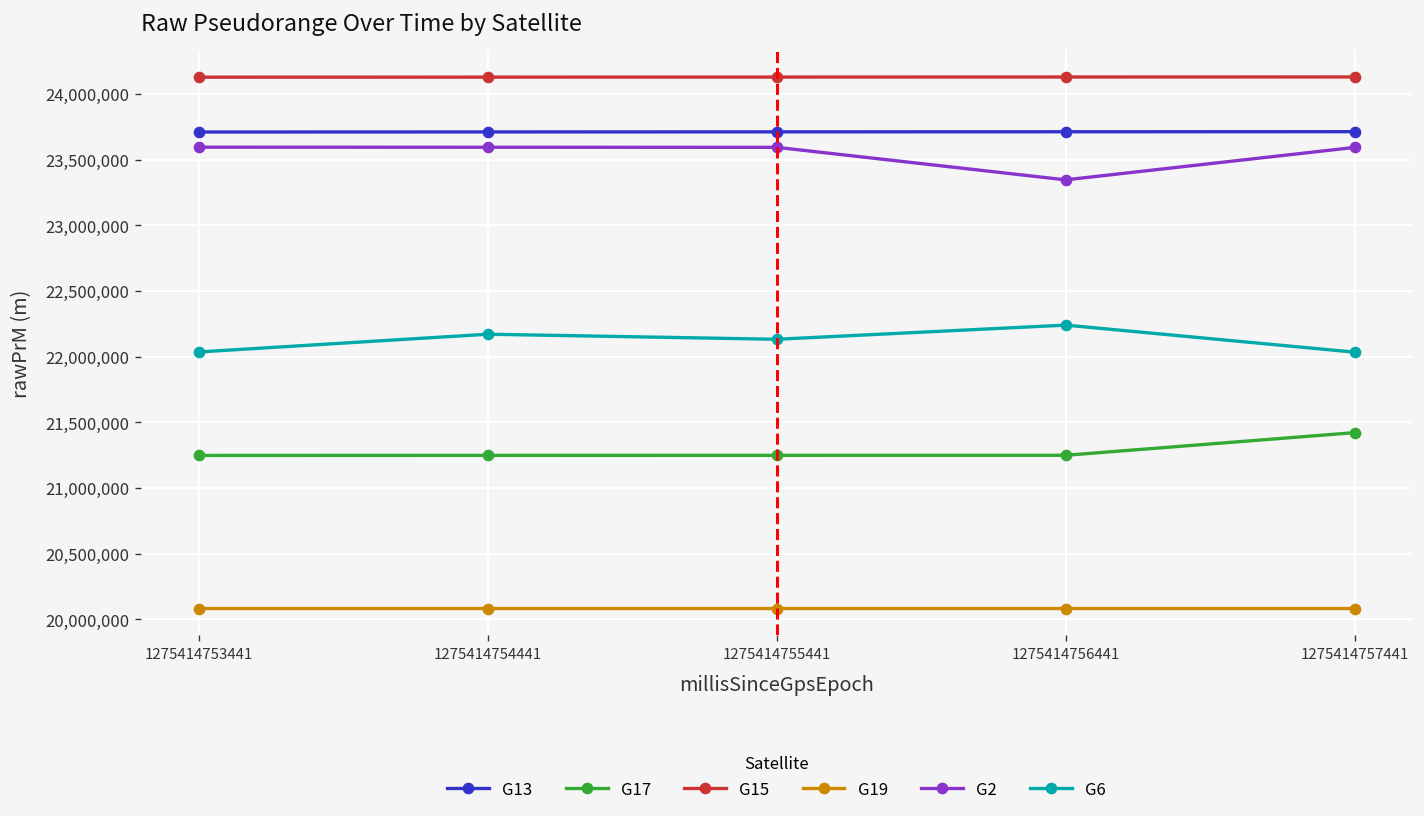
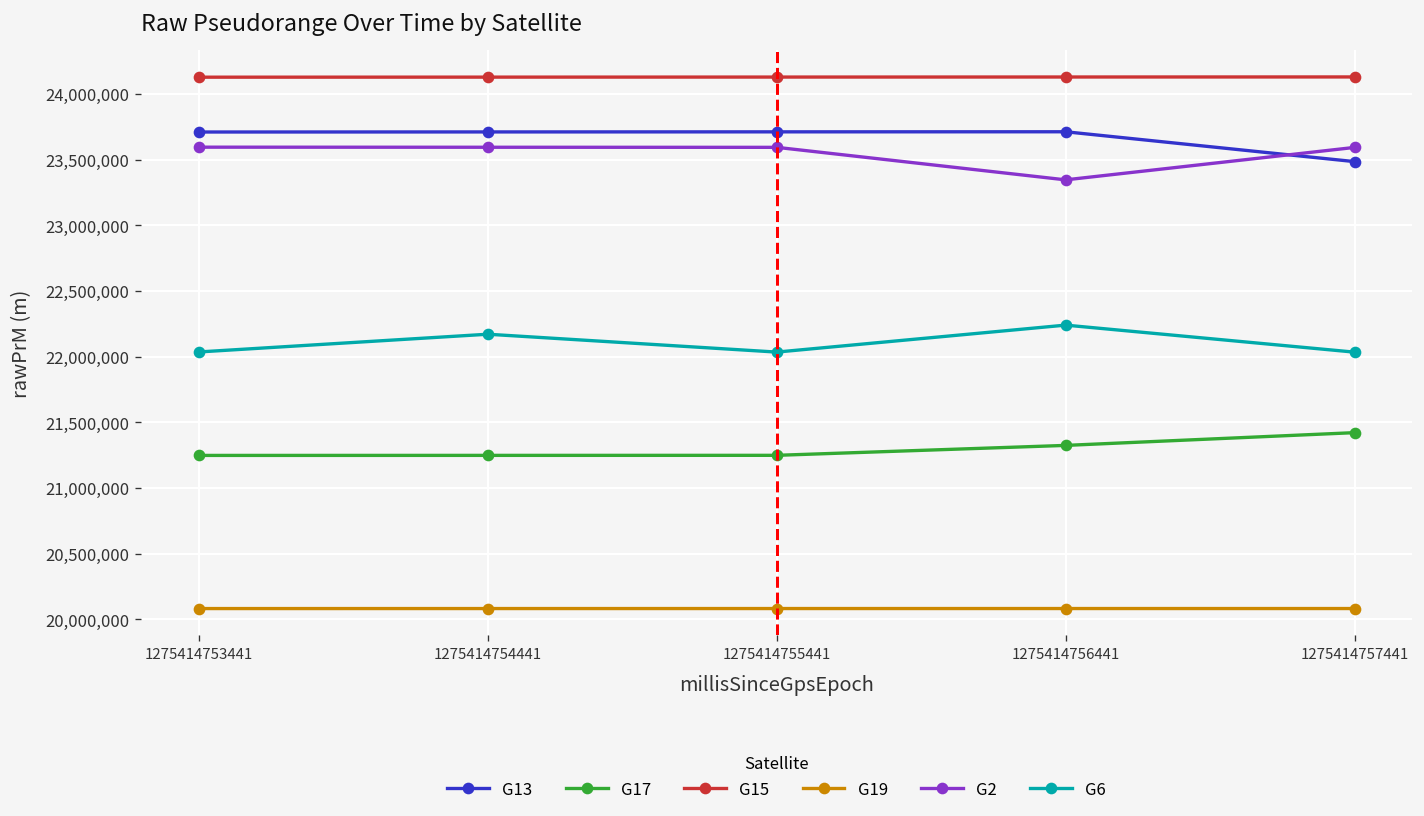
  {
    "G13": {
      "1275414753441": "23,710,000",
      "1275414754441": "23,710,000",
      "1275414755441": "23,710,000",
      "1275414756441": "23,710,000",
-     "1275414757441": "23,710,000"
+     "1275414757441": "23,480,000"
    },
    "G17": {
      "1275414753441": "21,250,000",
      "1275414754441": "21,250,000",
      "1275414755441": "21,250,000",
-     "1275414756441": "21,250,000",
+     "1275414756441": "21,320,000",
      "1275414757441": "21,420,000"
    },
    "G15": {
      "1275414753441": "24,130,000",
      "1275414754441": "24,130,000",
      "1275414755441": "24,130,000",
      "1275414756441": "24,130,000",
      "1275414757441": "24,130,000"
    },
    "G19": {
      "1275414753441": "20,080,000",
      "1275414754441": "20,080,000",
      "1275414755441": "20,080,000",
      "1275414756441": "20,080,000",
      "1275414757441": "20,080,000"
    },
    "G2": {
      "1275414753441": "23,590,000",
      "1275414754441": "23,590,000",
      "1275414755441": "23,590,000",
      "1275414756441": "23,350,000",
      "1275414757441": "23,590,000"
    },
    "G6": {
      "1275414753441": "22,040,000",
      "1275414754441": "22,170,000",
-     "1275414755441": "22,130,000",
+     "1275414755441": "22,030,000",
      "1275414756441": "22,240,000",
      "1275414757441": "22,030,000"
    }
  }
